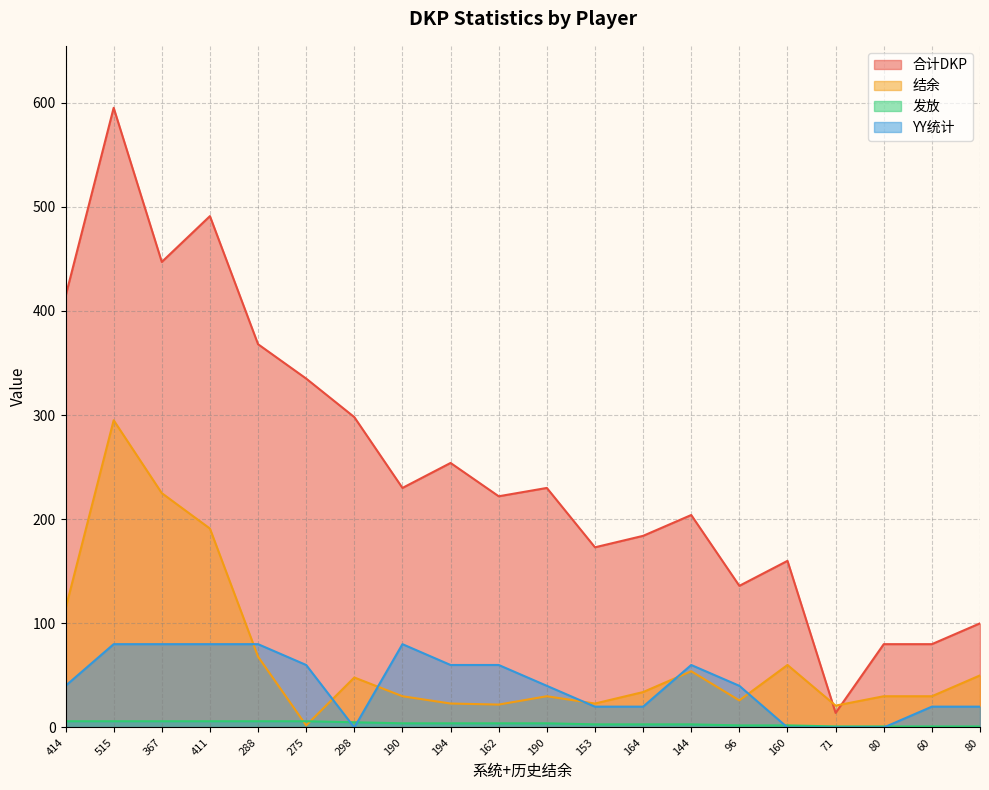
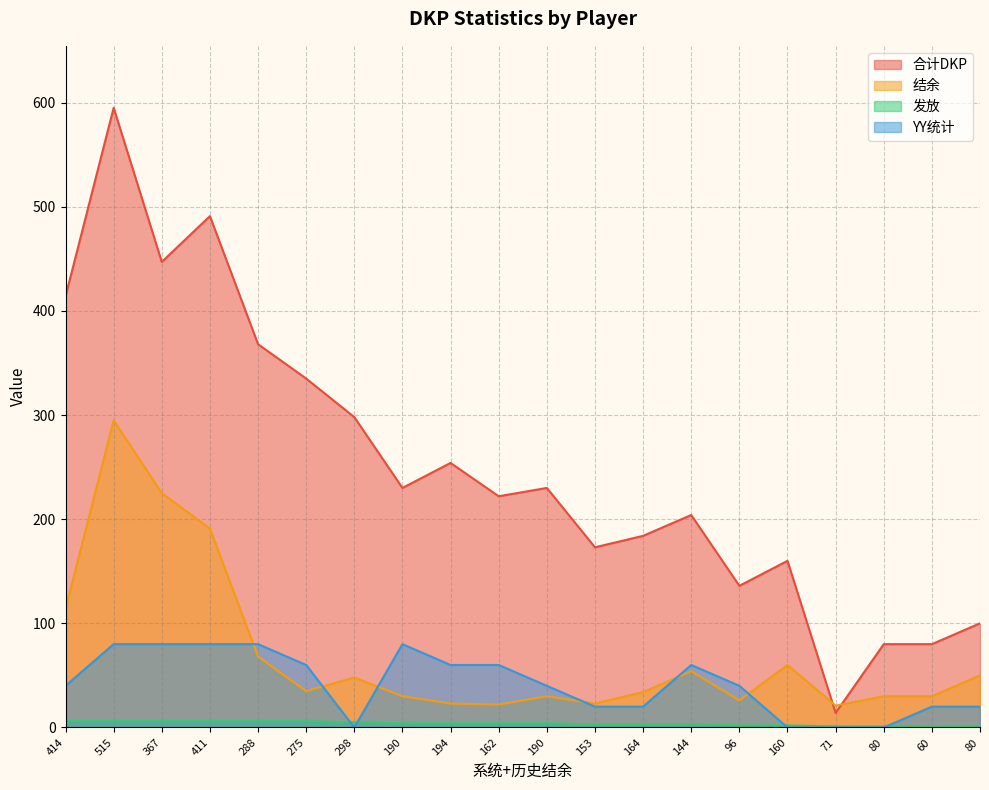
  {
    "合计DKP": {
      "414": 414,
      "515": 595,
      "367": 447,
      "411": 491,
      "288": 368,
      "275": 335,
      "298": 298,
      "194": 254,
      "162": 222,
      "153": 173,
      "164": 184,
      "144": 204,
      "96": 136,
      "160": 160,
      "71": 14,
      "60": 80
    },
    "结余": {
      "414": 114,
      "515": 295,
      "367": 225,
      "411": 191,
      "288": 68,
-     "275": 2,
+     "275": 35,
      "298": 48,
      "194": 23,
      "162": 22,
      "153": 23,
      "164": 34,
      "144": 54,
      "96": 26,
      "160": 60,
      "71": 21,
      "60": 30
    },
    "发放": {
      "414": 6,
      "515": 6,
      "367": 6,
      "411": 6,
      "288": 6,
      "275": 6,
      "298": 5,
      "194": 4,
      "162": 4,
      "153": 3,
      "164": 3,
      "144": 3,
      "96": 2,
      "60": 1
    },
    "YY统计": {
      "414": 40,
      "515": 80,
      "367": 80,
      "411": 80,
      "288": 80,
      "275": 60,
      "298": 0,
      "194": 60,
      "162": 60,
      "153": 20,
      "164": 20,
      "144": 60,
      "96": 40,
      "60": 20
    }
  }
